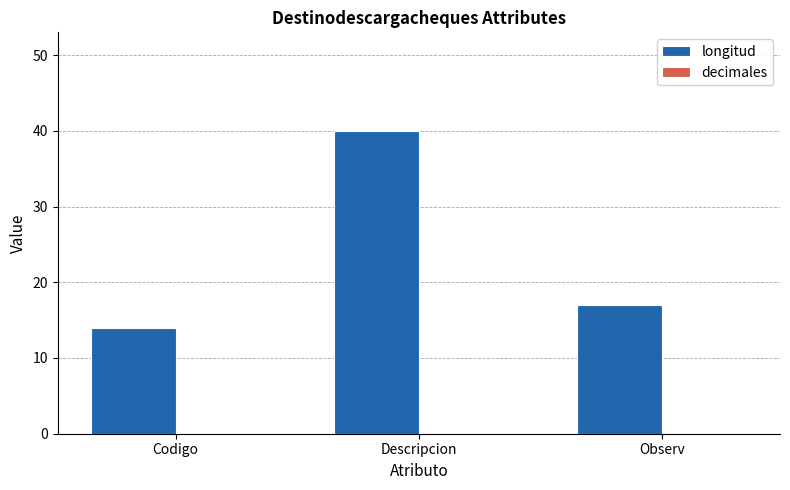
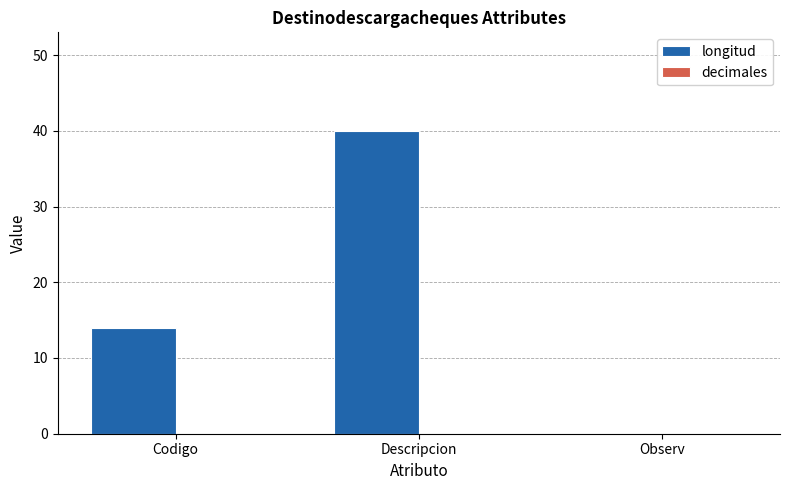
  {
    "longitud": {
      "Codigo": 14,
      "Descripcion": 40,
-     "Observ": 17
+     "Observ": 0
    },
    "decimales": {
      "Codigo": 0,
      "Descripcion": 0,
      "Observ": 0
    }
  }
